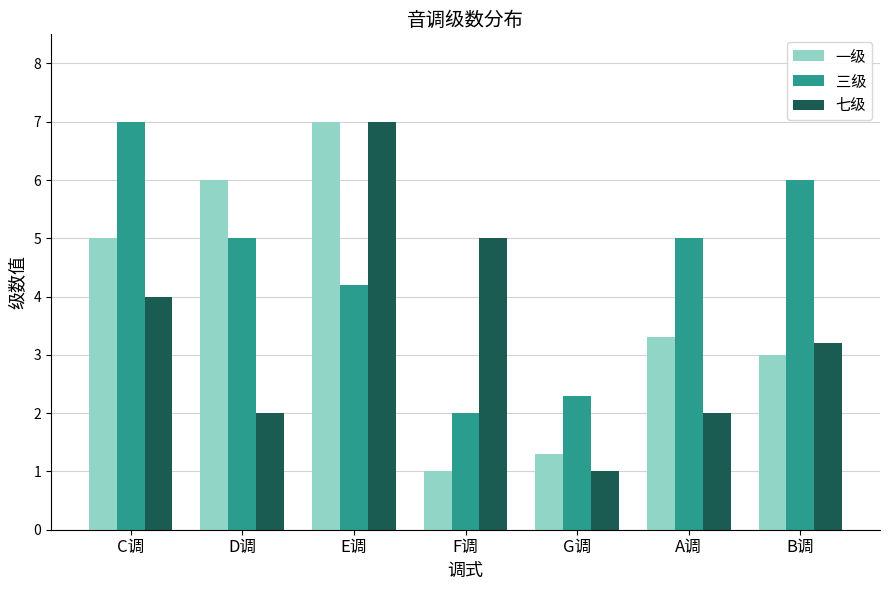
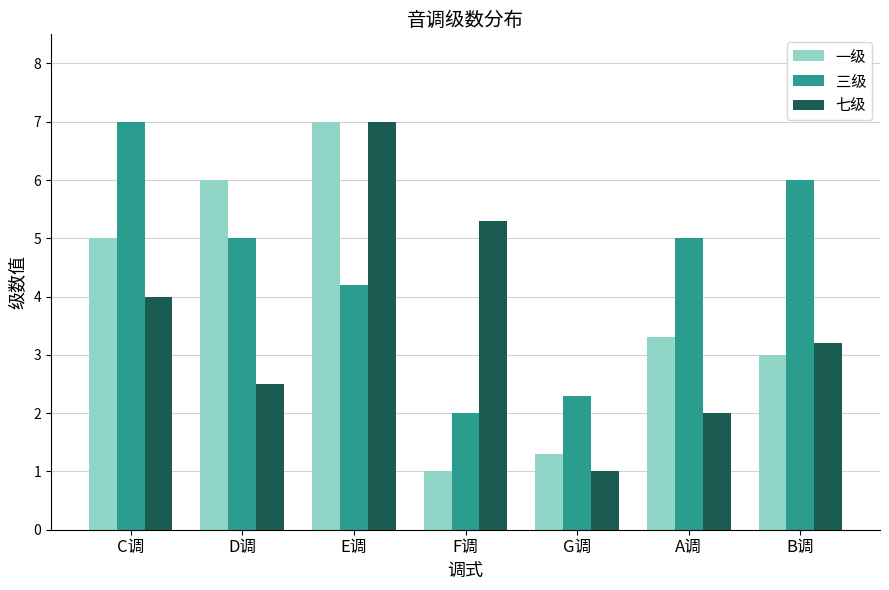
  {
    "一级": {
      "C调": 5.0,
      "D调": 6.0,
      "E调": 7.0,
      "F调": 1.0,
      "G调": 1.3,
      "A调": 3.3,
      "B调": 3.0
    },
    "三级": {
      "C调": 7.0,
      "D调": 5.0,
      "E调": 4.2,
      "F调": 2.0,
      "G调": 2.3,
      "A调": 5.0,
      "B调": 6.0
    },
    "七级": {
      "C调": 4.0,
-     "D调": 2.0,
+     "D调": 2.5,
      "E调": 7.0,
-     "F调": 5.0,
+     "F调": 5.3,
      "G调": 1.0,
      "A调": 2.0,
      "B调": 3.2
    }
  }
